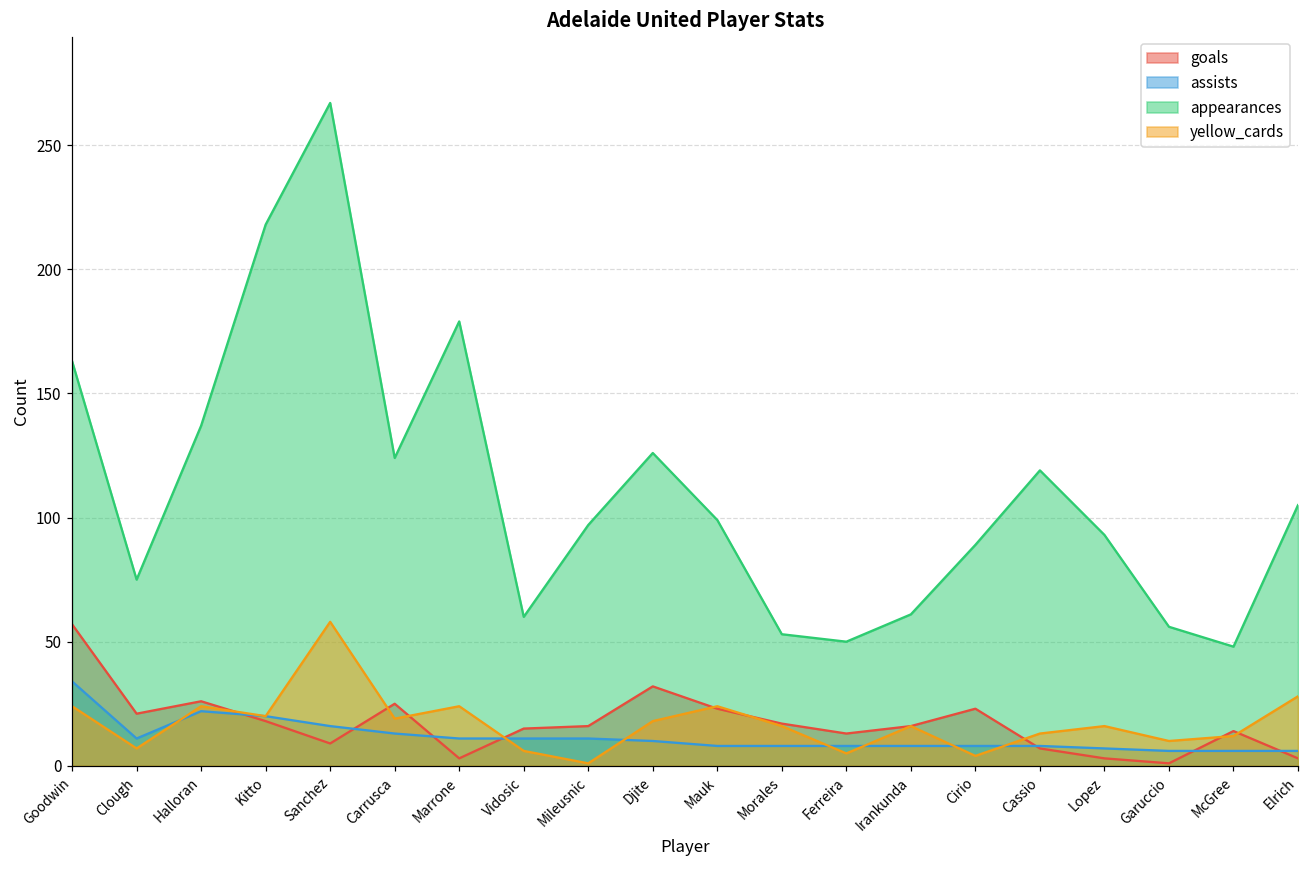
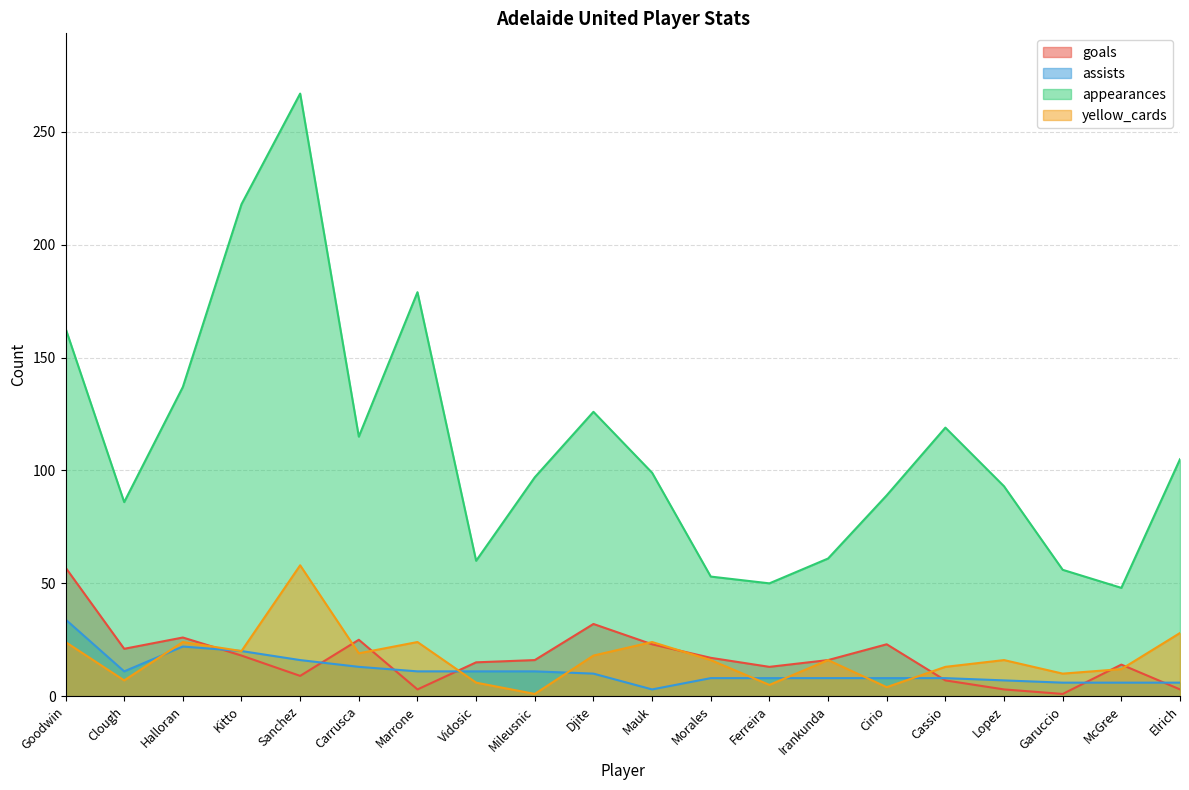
  {
    "goals": {
      "Goodwin": 57,
      "Clough": 21,
      "Halloran": 26,
      "Kitto": 18,
      "Sanchez": 9,
      "Carrusca": 25,
      "Marrone": 3,
      "Vidosic": 15,
      "Mileusnic": 16,
      "Djite": 32,
      "Ferreira": 13,
      "Cirio": 23,
      "Lopez": 3,
      "Garuccio": 1,
      "McGree": 14,
      "Elrich": 3
    },
    "assists": {
      "Goodwin": 34,
      "Clough": 11,
      "Halloran": 22,
      "Sanchez": 16,
      "Carrusca": 13,
      "Marrone": 11,
      "Vidosic": 11,
      "Mileusnic": 11,
      "Djite": 10,
-     "Mauk": 8,
+     "Mauk": 3,
      "Morales": 8,
      "Ferreira": 8,
      "Irankunda": 8,
      "Cirio": 8,
      "Lopez": 7,
      "Garuccio": 6,
      "McGree": 6,
      "Elrich": 6
    },
    "appearances": {
      "Goodwin": 163,
-     "Clough": 75,
+     "Clough": 86,
      "Halloran": 137,
      "Kitto": 218,
      "Sanchez": 267,
-     "Carrusca": 124,
+     "Carrusca": 115,
      "Marrone": 179,
      "Vidosic": 60,
      "Mileusnic": 97,
      "Djite": 126,
      "Mauk": 99,
      "Morales": 53,
      "Ferreira": 50,
      "Irankunda": 61,
      "Cirio": 89,
      "Cassio": 119,
      "Lopez": 93,
      "Garuccio": 56,
      "McGree": 48,
      "Elrich": 105
    },
    "yellow_cards": {
      "Goodwin": 24,
      "Clough": 7,
      "Halloran": 24,
      "Sanchez": 58,
      "Carrusca": 19,
      "Marrone": 24,
      "Vidosic": 6,
      "Mileusnic": 1,
      "Djite": 18,
      "Ferreira": 5,
      "Cirio": 4,
      "Cassio": 13,
      "Lopez": 16,
      "Garuccio": 10,
      "McGree": 12,
      "Elrich": 28
    }
  }
